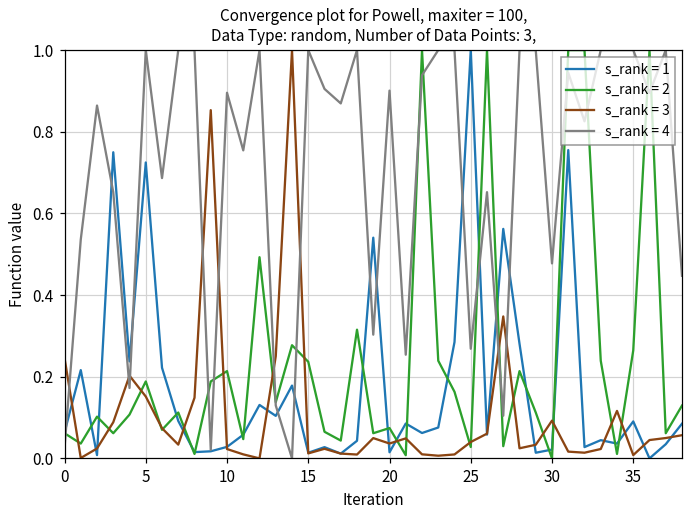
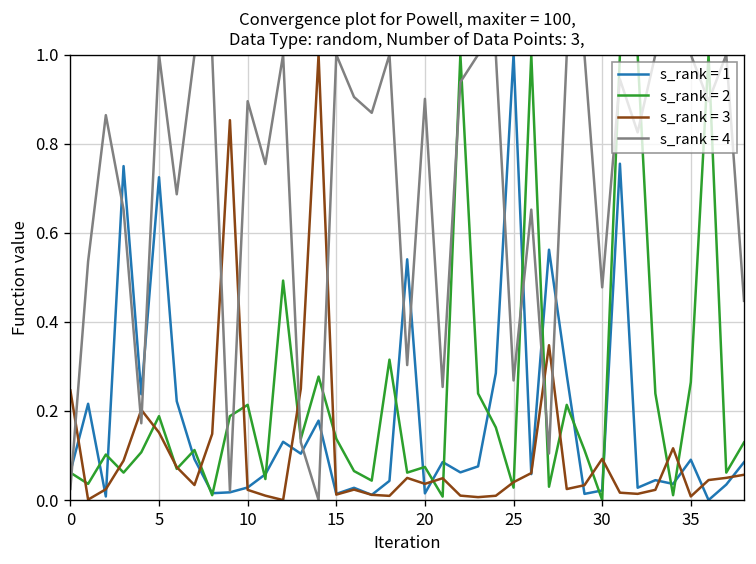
  {
    "s_rank = 1": {
      "5": 0.72,
      "20": 0.02,
      "25": 1.00,
      "30": 0.02,
      "35": 0.09
    },
    "s_rank = 2": {
      "5": 0.19,
      "10": 0.21,
-     "15": 0.24,
+     "15": 0.14,
      "20": 0.07,
      "25": 0.03,
      "30": 0.00,
      "35": 0.26
    },
    "s_rank = 3": {
      "0": 0.25,
      "5": 0.15,
      "20": 0.04,
      "25": 0.04,
      "30": 0.09,
      "35": 0.01
    },
    "s_rank = 4": {
      "0": 0.03,
      "5": 1.00,
      "10": 0.90,
      "15": 1.00,
      "20": 0.90,
      "25": 0.27,
      "30": 0.48,
      "35": 1.00
    }
  }
